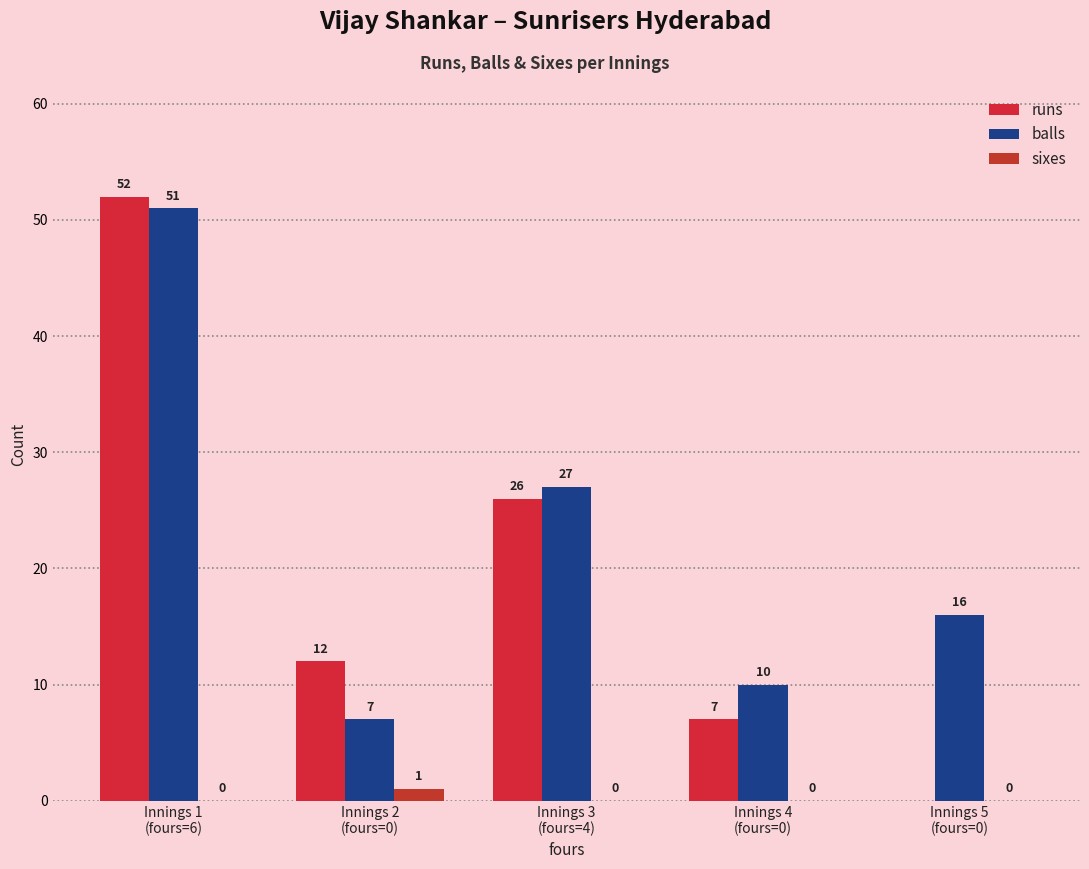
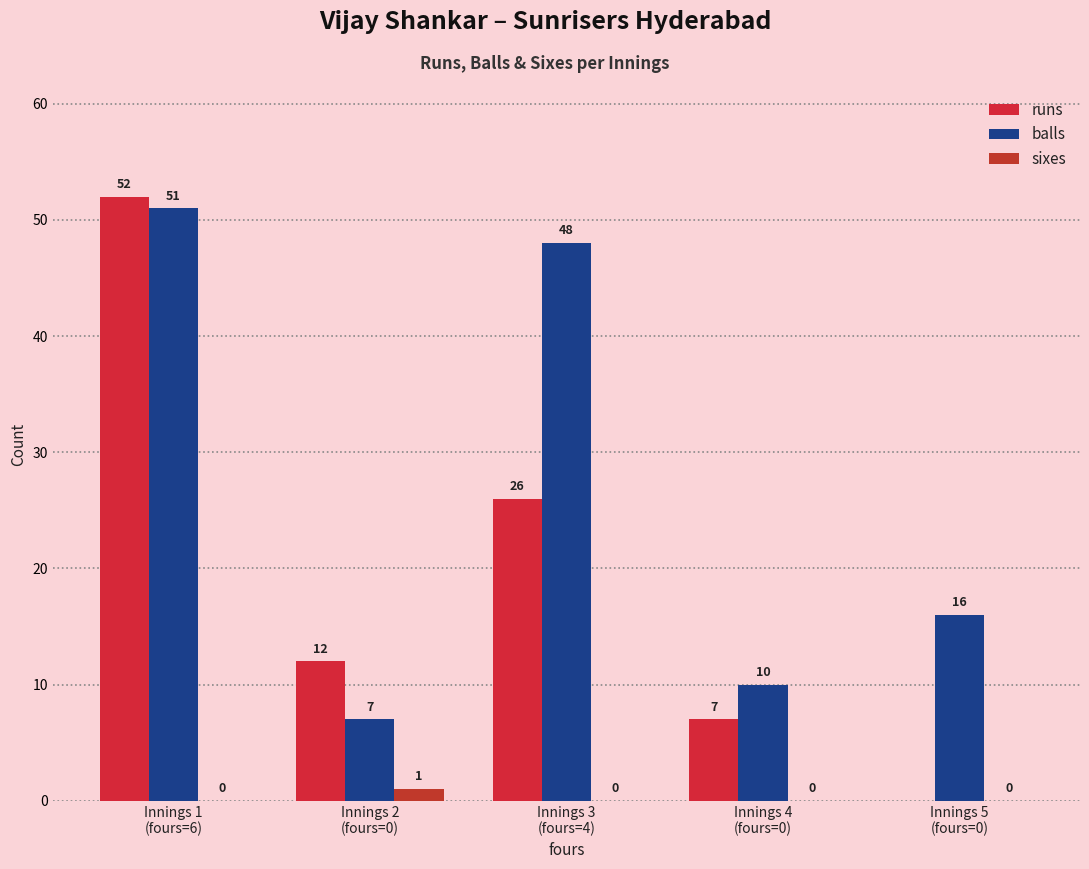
  {
    "balls": {
      "Innings 1 (fours=6)": 51,
      "Innings 2 (fours=0)": 7,
-     "Innings 3 (fours=4)": 27,
+     "Innings 3 (fours=4)": 48,
      "Innings 4 (fours=0)": 10,
      "Innings 5 (fours=0)": 16
    }
  }
